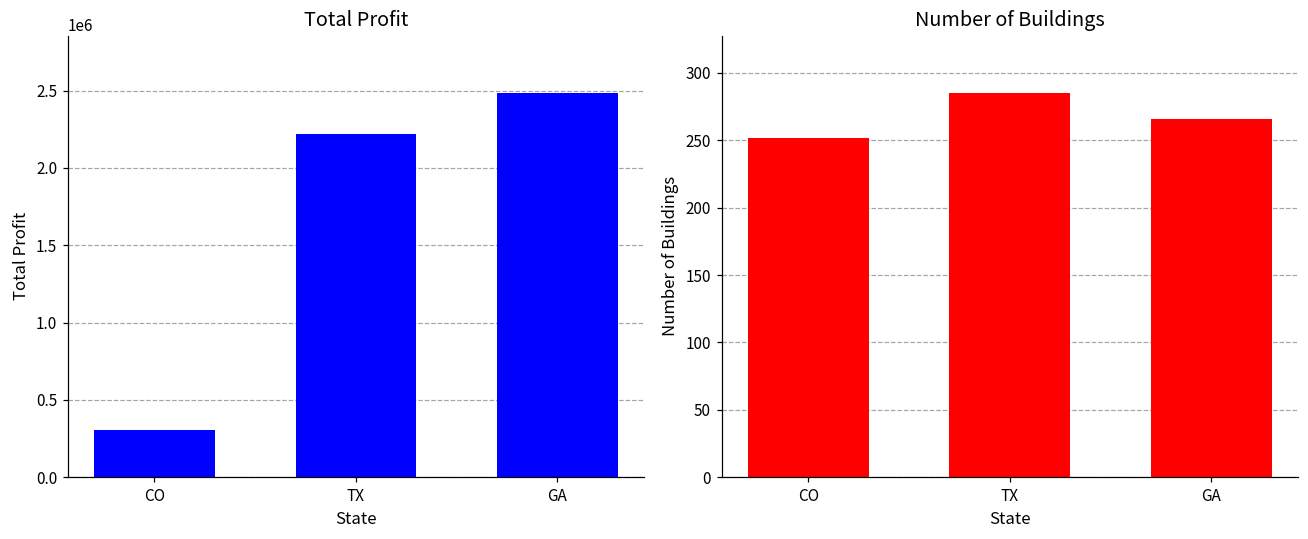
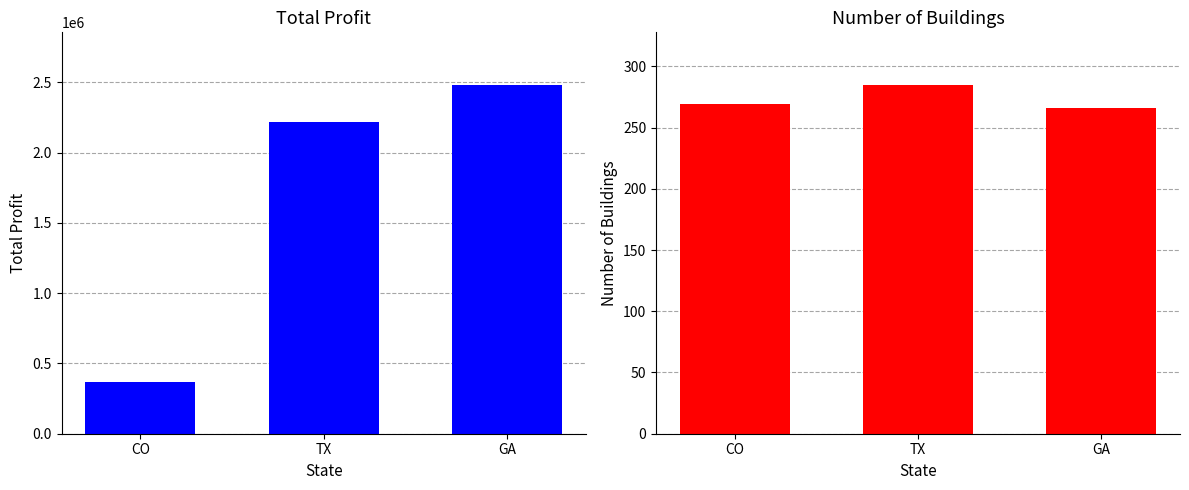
  {
    "Total Profit": {
-     "CO": 300000,
+     "CO": 370000,
      "TX": 2220000,
      "GA": 2480000
    },
    "Number of Buildings": {
-     "CO": 252,
+     "CO": 269,
      "TX": 285,
      "GA": 266
    }
  }
